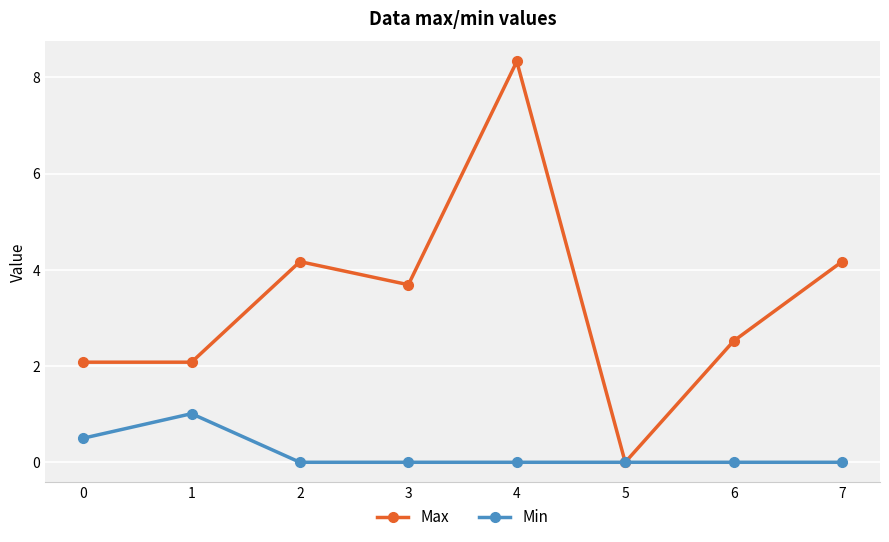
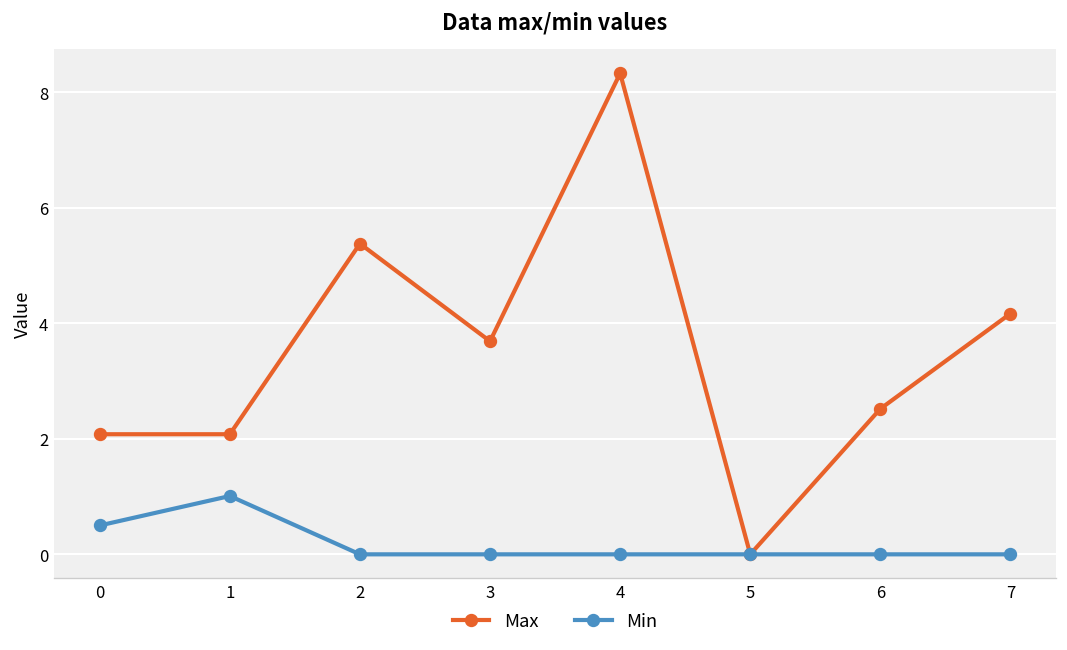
  {
    "Max": {
      "0": 2.1,
      "1": 2.1,
-     "2": 4.2,
+     "2": 5.4,
      "3": 3.7,
      "4": 8.3,
      "6": 2.5,
      "7": 4.2
    },
    "Min": {
      "0": 0.5,
      "1": 1.0,
      "2": 0.0,
      "3": 0.0,
      "4": 0.0,
      "6": 0.0,
      "7": 0.0
    }
  }
